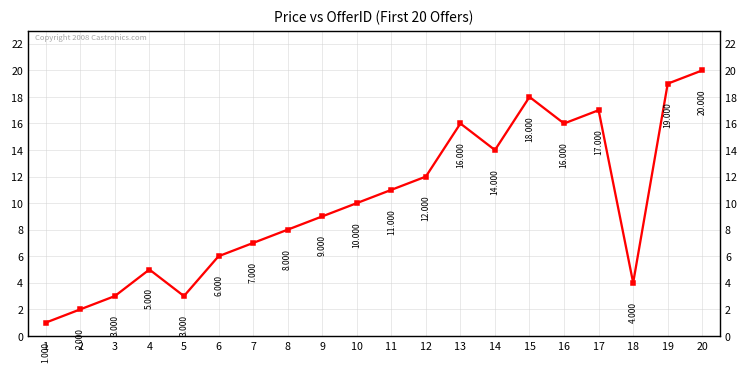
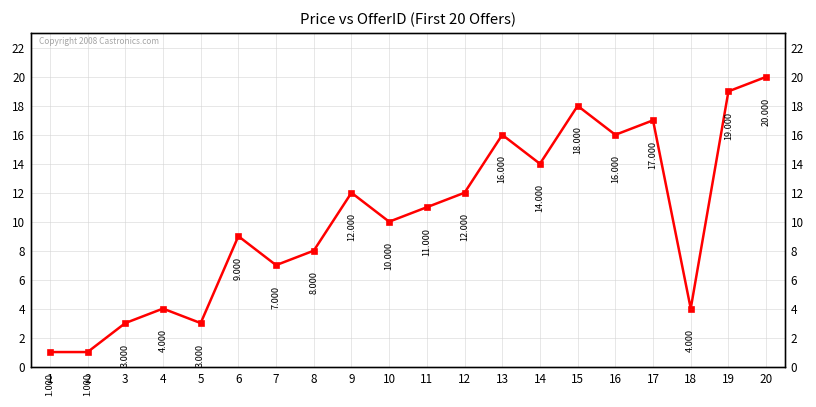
  {
    "1": 1.000,
-   "2": 2.000,
+   "2": 1.000,
    "3": 3.000,
-   "4": 5.000,
+   "4": 4.000,
    "5": 3.000,
-   "6": 6.000,
+   "6": 9.000,
    "7": 7.000,
    "8": 8.000,
-   "9": 9.000,
+   "9": 12.000,
    "10": 10.000,
    "11": 11.000,
    "12": 12.000,
    "13": 16.000,
    "14": 14.000,
    "15": 18.000,
    "16": 16.000,
    "17": 17.000,
    "18": 4.000,
    "19": 19.000,
    "20": 20.000
  }
